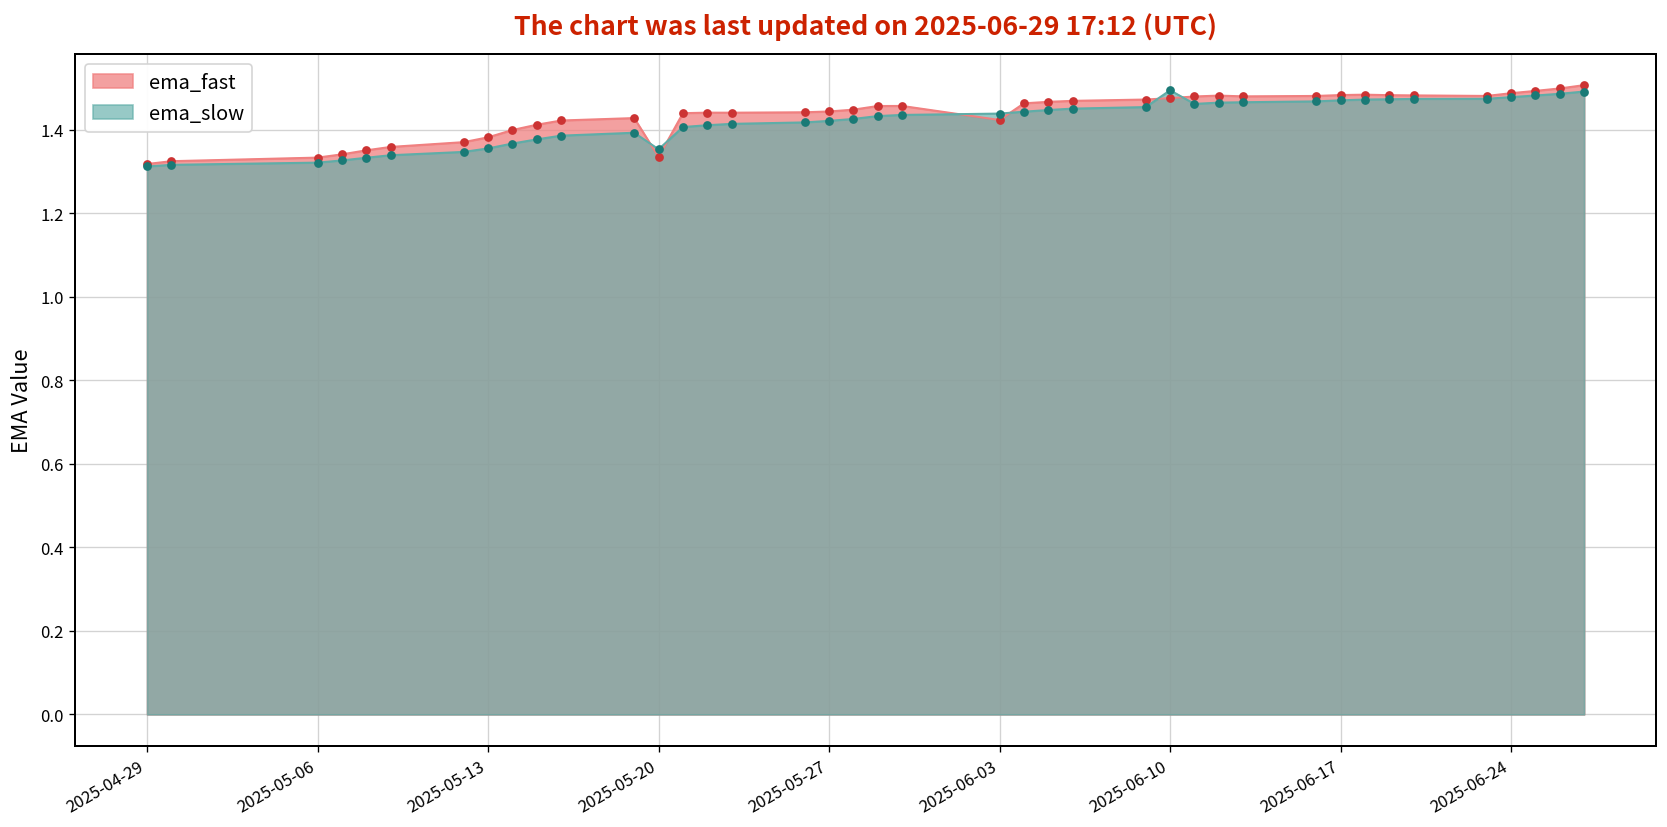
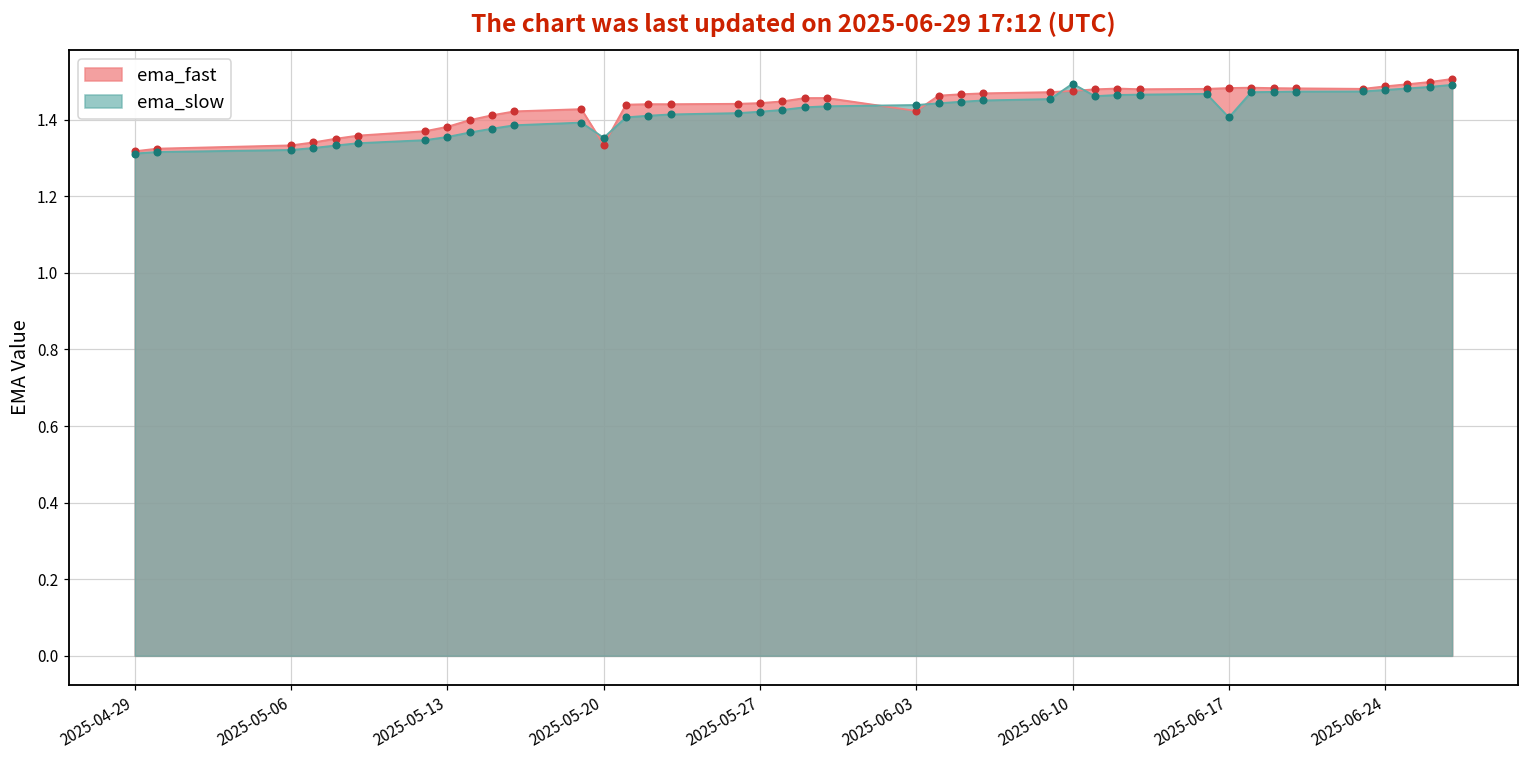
  {
    "ema_fast": {
      "2025-05-06": 1.33,
      "2025-05-13": 1.38,
      "2025-05-20": 1.33,
      "2025-05-27": 1.44,
      "2025-06-03": 1.42,
      "2025-06-10": 1.48,
      "2025-06-17": 1.48,
      "2025-06-24": 1.49
    },
    "ema_slow": {
      "2025-05-06": 1.32,
      "2025-05-13": 1.35,
      "2025-05-20": 1.35,
      "2025-05-27": 1.42,
      "2025-06-03": 1.44,
      "2025-06-10": 1.49,
-     "2025-06-17": 1.47,
+     "2025-06-17": 1.41,
      "2025-06-24": 1.48
    }
  }
